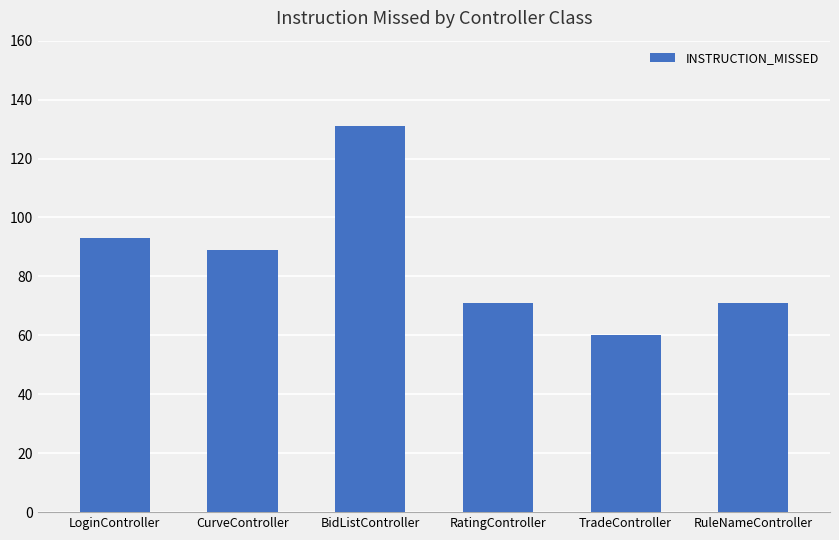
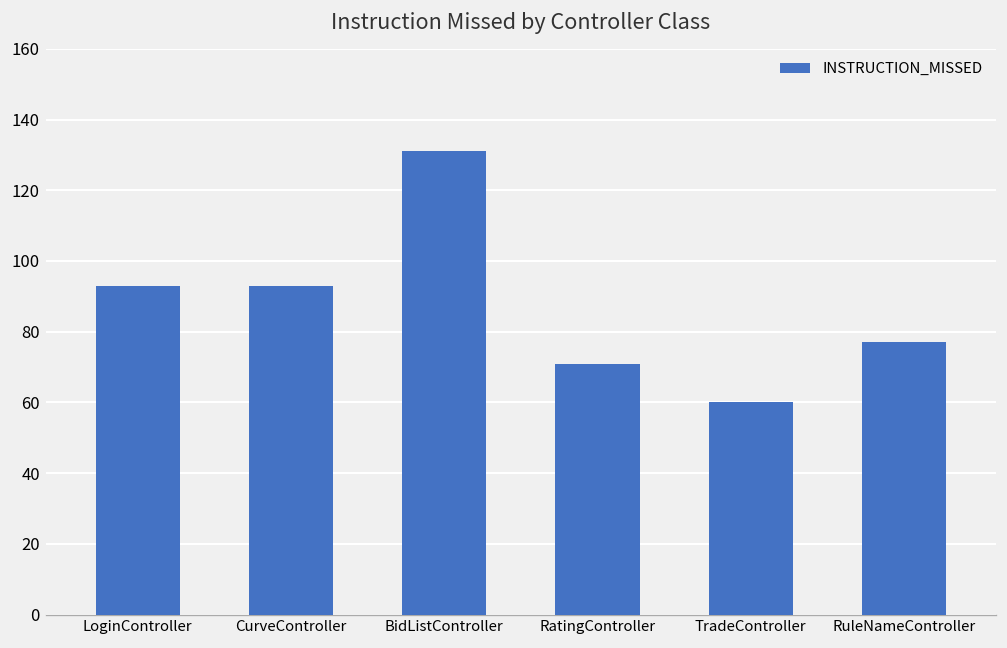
  {
    "LoginController": 93,
-   "CurveController": 89,
+   "CurveController": 93,
    "BidListController": 131,
    "RatingController": 71,
    "TradeController": 60,
-   "RuleNameController": 71
+   "RuleNameController": 77
  }
